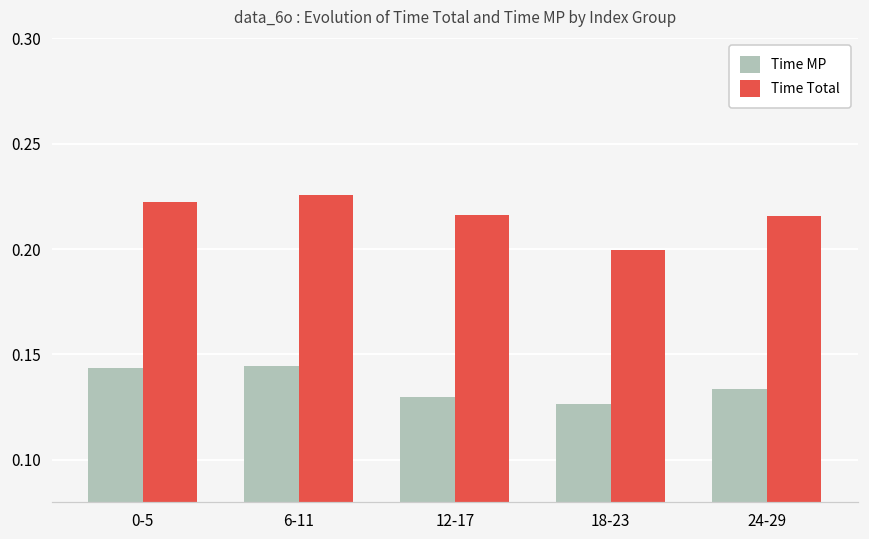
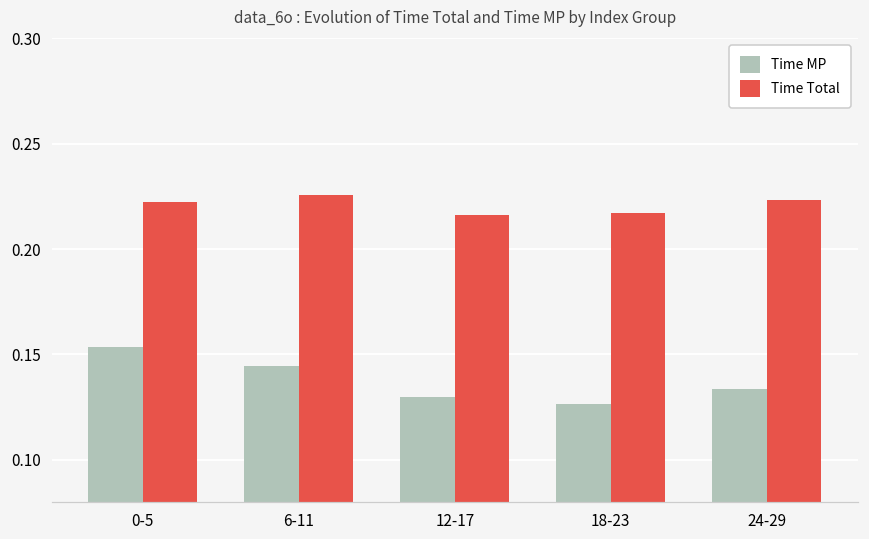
  {
    "Time MP": {
-     "0-5": 0.144,
+     "0-5": 0.153,
      "6-11": 0.145,
      "12-17": 0.130,
      "18-23": 0.127,
      "24-29": 0.134
    },
    "Time Total": {
      "0-5": 0.222,
      "6-11": 0.226,
      "12-17": 0.216,
-     "18-23": 0.200,
-     "24-29": 0.216
+     "18-23": 0.217,
+     "24-29": 0.223
    }
  }
